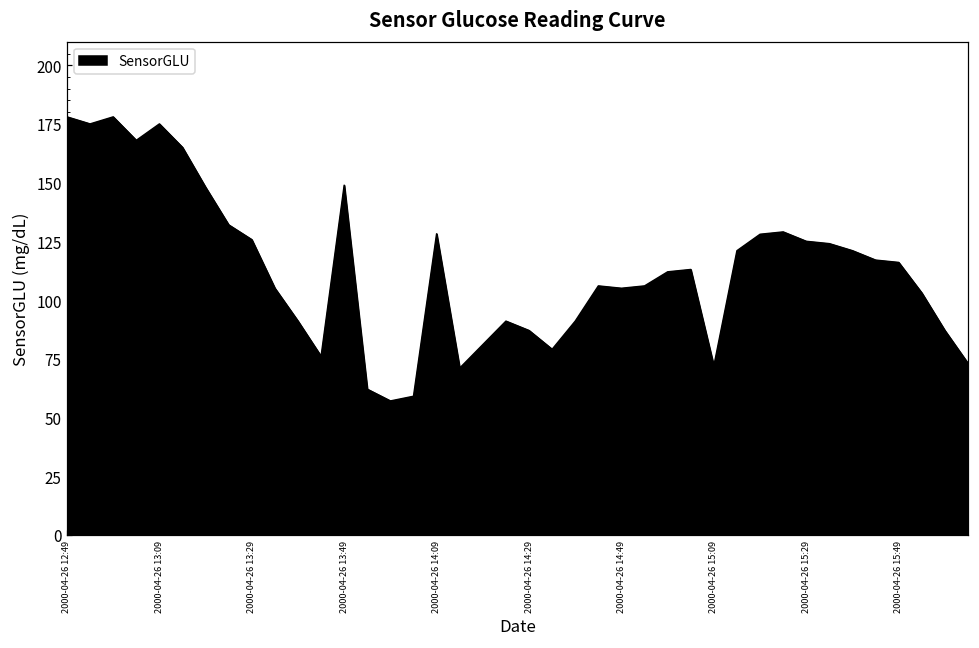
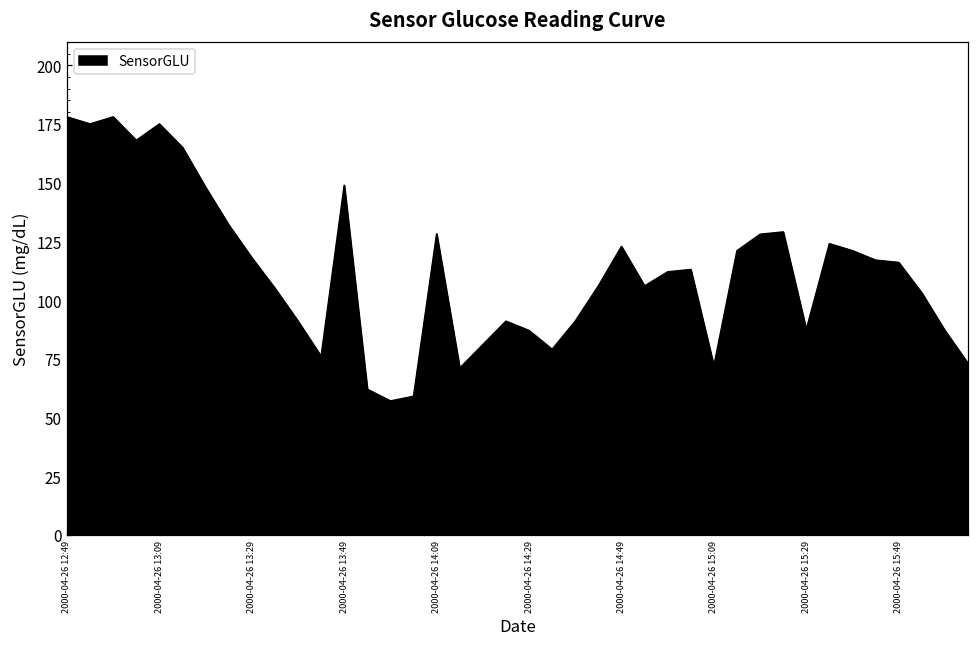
  {
    "2000-04-26 12:49": 178,
    "2000-04-26 13:09": 175,
-   "2000-04-26 13:29": 126,
+   "2000-04-26 13:29": 118,
    "2000-04-26 13:49": 149,
    "2000-04-26 14:09": 128,
    "2000-04-26 14:29": 87,
-   "2000-04-26 14:49": 105,
+   "2000-04-26 14:49": 123,
    "2000-04-26 15:09": 72,
-   "2000-04-26 15:29": 125,
+   "2000-04-26 15:29": 87,
    "2000-04-26 15:49": 116
  }
